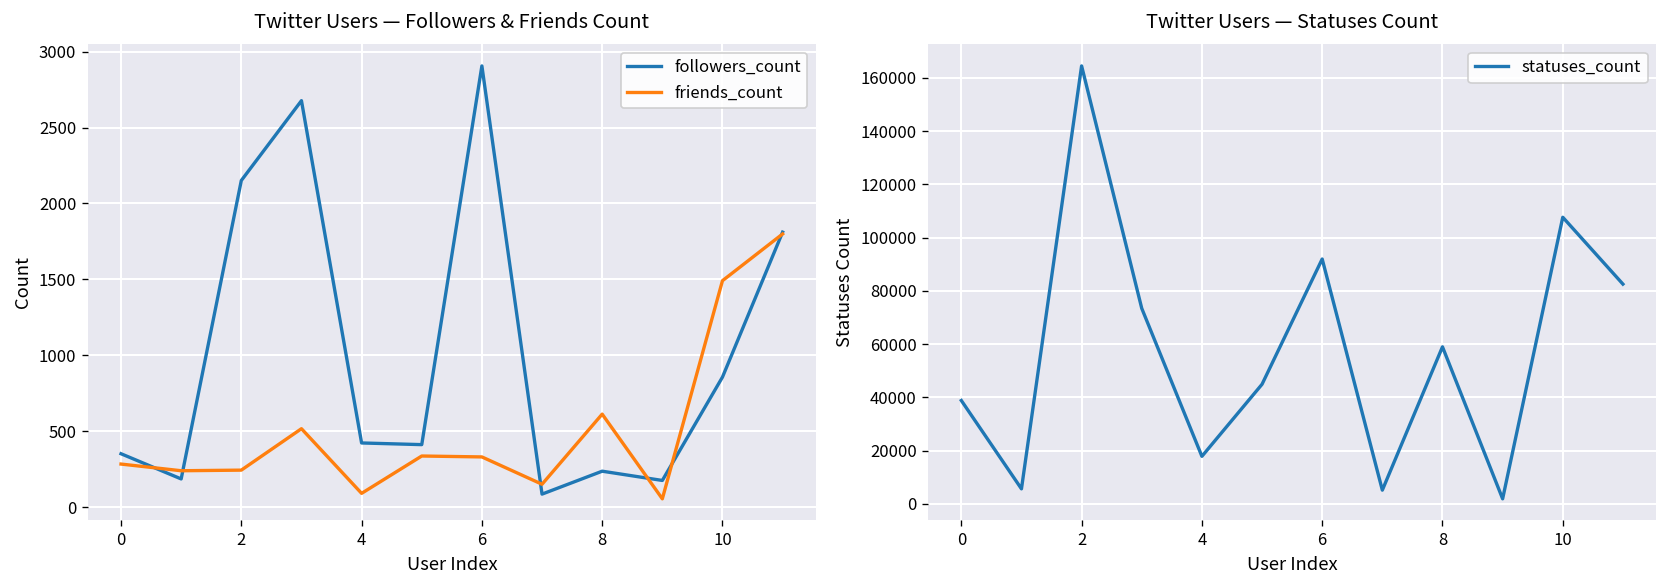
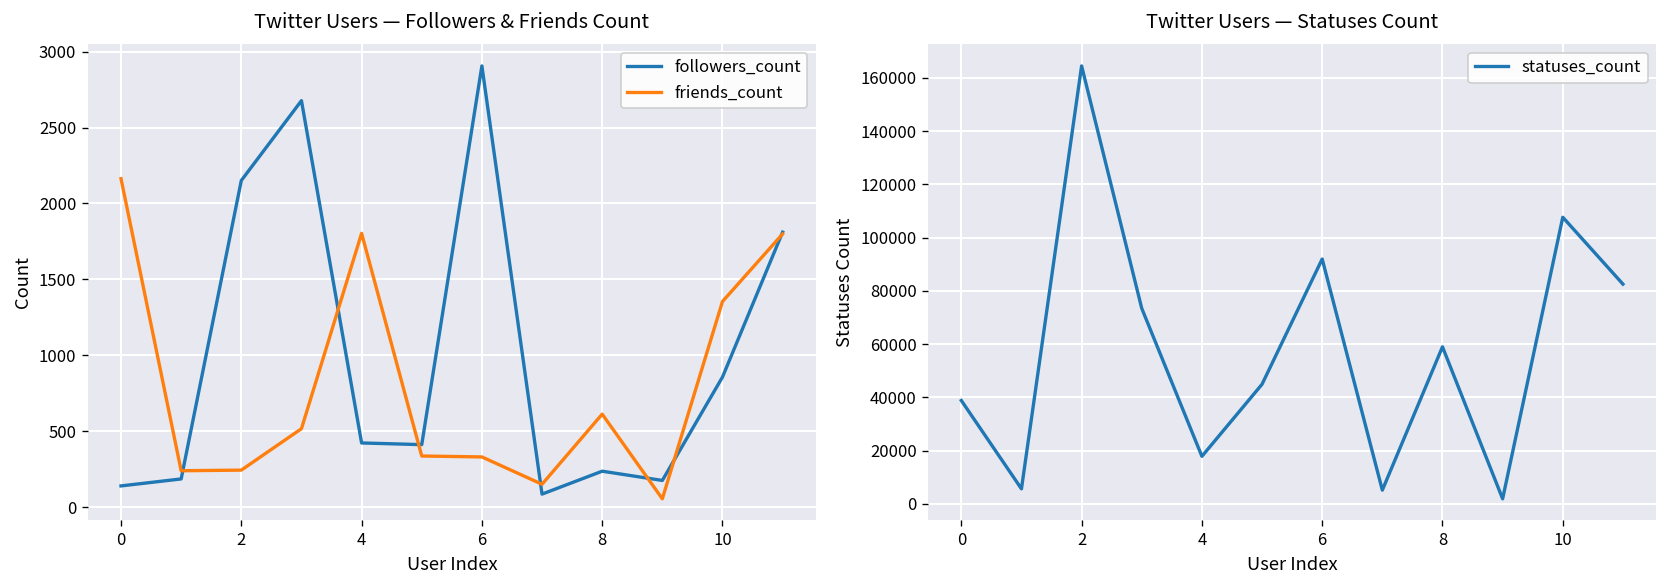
  {
    "Twitter Users — Followers & Friends Count": {
      "followers_count": {
-       "0": 350,
+       "0": 140,
        "2": 2150,
        "4": 420,
        "6": 2910,
        "8": 240,
        "10": 860
      },
      "friends_count": {
-       "0": 280,
+       "0": 2160,
        "2": 240,
-       "4": 90,
+       "4": 1800,
        "6": 330,
        "8": 610,
-       "10": 1490
+       "10": 1350
      }
    },
    "Twitter Users — Statuses Count": {
      "0": 39000,
      "2": 165000,
      "4": 18000,
      "6": 92000,
      "8": 59000,
      "10": 108000
    }
  }
